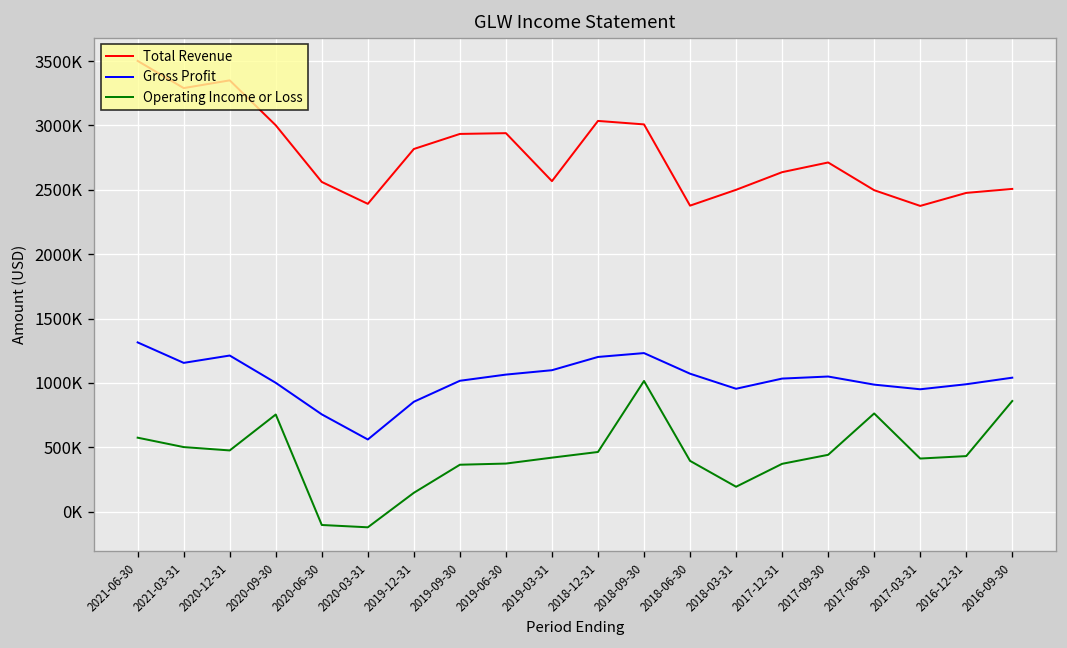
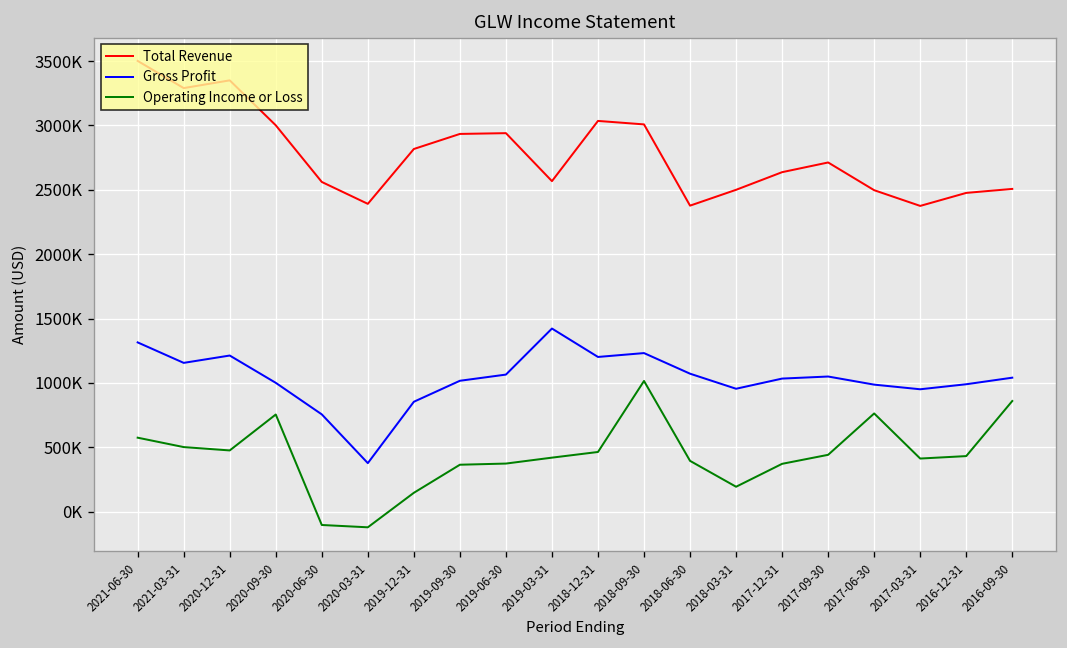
  {
    "Total Revenue": {
      "2020-09-30": 3000000,
      "2020-06-30": 2560000,
      "2020-03-31": 2390000,
      "2019-12-31": 2820000,
      "2019-09-30": 2930000,
      "2019-06-30": 2940000,
      "2019-03-31": 2570000,
      "2018-12-31": 3040000,
      "2018-09-30": 3010000,
      "2018-06-30": 2380000,
      "2018-03-31": 2500000,
      "2017-12-31": 2640000,
      "2017-09-30": 2710000,
      "2017-06-30": 2500000,
      "2017-03-31": 2380000,
      "2016-12-31": 2480000,
      "2016-09-30": 2510000
    },
    "Gross Profit": {
      "2021-06-30": 1320000,
      "2021-03-31": 1160000,
      "2020-12-31": 1210000,
      "2020-09-30": 1000000,
      "2020-06-30": 760000,
-     "2020-03-31": 560000,
+     "2020-03-31": 380000,
      "2019-12-31": 850000,
      "2019-09-30": 1020000,
      "2019-06-30": 1070000,
-     "2019-03-31": 1100000,
+     "2019-03-31": 1420000,
      "2018-12-31": 1200000,
      "2018-09-30": 1230000,
      "2018-06-30": 1070000,
      "2018-03-31": 960000,
      "2017-12-31": 1030000,
      "2017-09-30": 1050000,
      "2017-06-30": 990000,
      "2017-03-31": 950000,
      "2016-12-31": 990000,
      "2016-09-30": 1040000
    },
    "Operating Income or Loss": {
      "2021-06-30": 580000,
      "2021-03-31": 500000,
      "2020-12-31": 480000,
      "2020-09-30": 760000,
      "2020-06-30": -100000,
      "2020-03-31": -120000,
      "2019-12-31": 150000,
      "2019-09-30": 370000,
      "2019-06-30": 370000,
      "2019-03-31": 420000,
      "2018-12-31": 460000,
      "2018-09-30": 1020000,
      "2018-06-30": 400000,
      "2018-03-31": 190000,
      "2017-12-31": 370000,
      "2017-09-30": 440000,
      "2017-06-30": 760000,
      "2017-03-31": 410000,
      "2016-12-31": 430000,
      "2016-09-30": 860000
    }
  }
